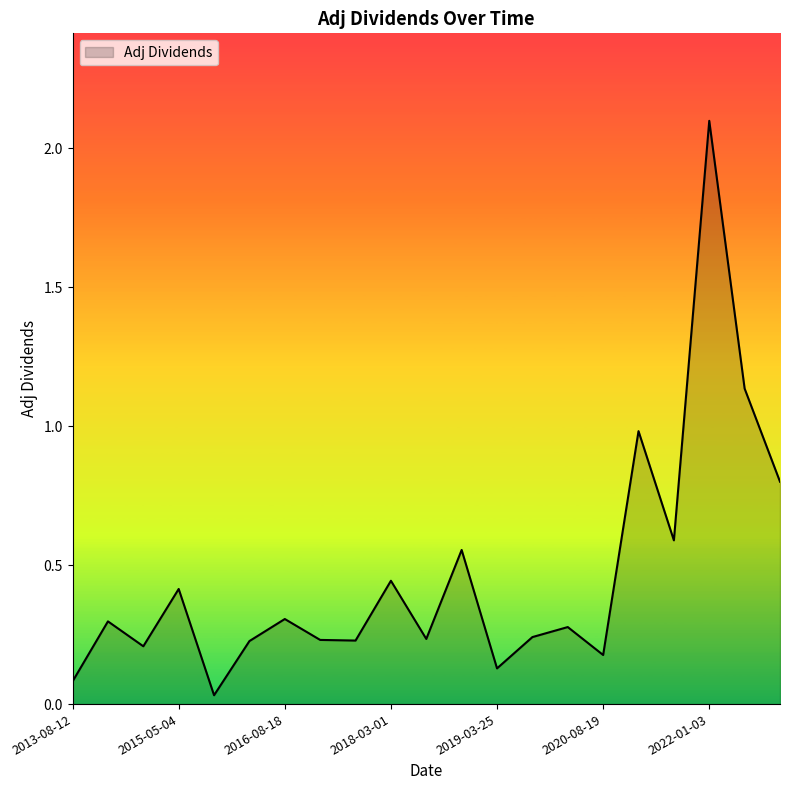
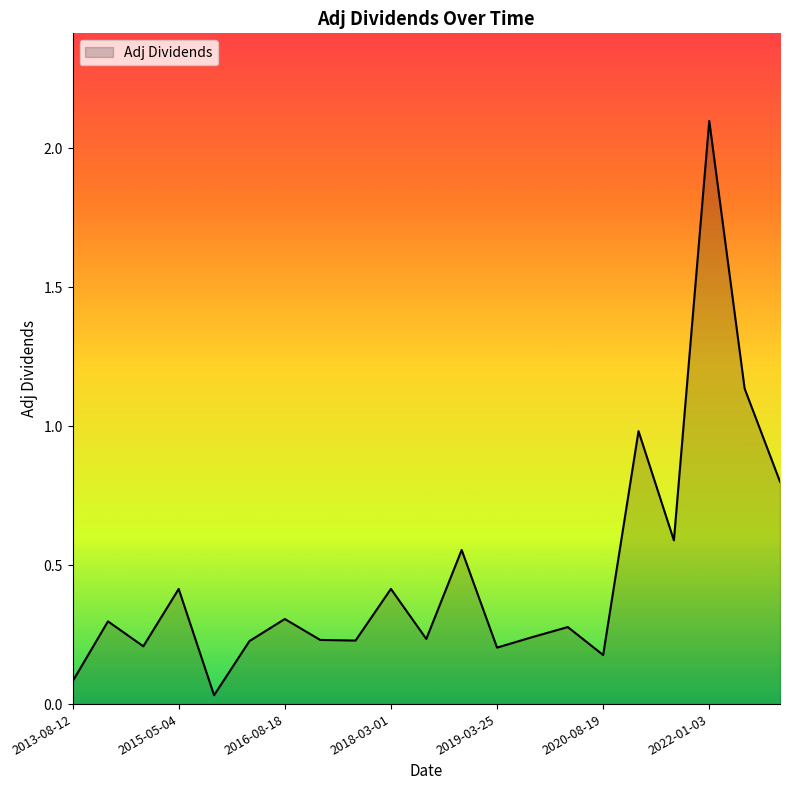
  {
    "2013-08-12": 0.08,
    "2015-05-04": 0.41,
    "2016-08-18": 0.31,
-   "2018-03-01": 0.44,
-   "2019-03-25": 0.13,
+   "2018-03-01": 0.41,
+   "2019-03-25": 0.20,
    "2020-08-19": 0.18,
    "2022-01-03": 2.10
  }
